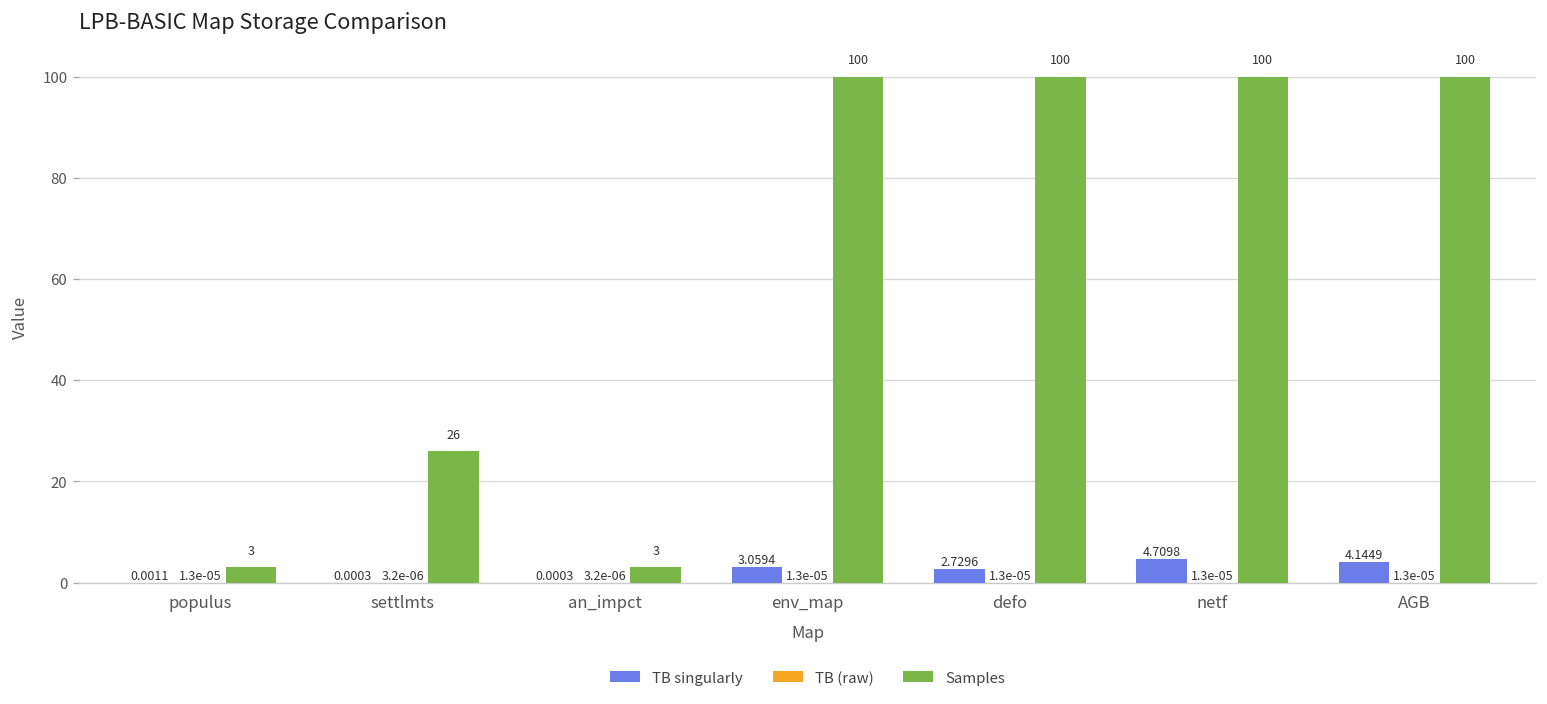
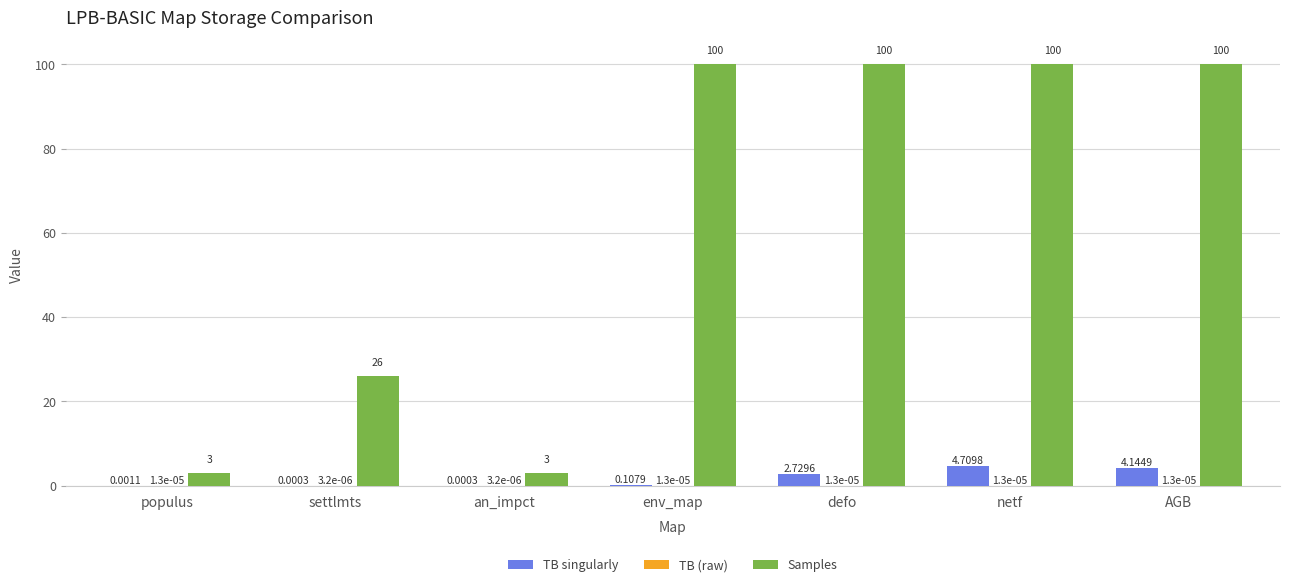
  {
    "TB singularly": {
      "populus": "0.0011",
      "settlmts": "0.0003",
      "an_impct": "0.0003",
-     "env_map": "3.0594",
+     "env_map": "0.1079",
      "defo": "2.7296",
      "netf": "4.7098",
      "AGB": "4.1449"
    },
    "TB (raw)": {
      "populus": "1.3e-05",
      "settlmts": "3.2e-06",
      "an_impct": "3.2e-06",
      "env_map": "1.3e-05",
      "defo": "1.3e-05",
      "netf": "1.3e-05",
      "AGB": "1.3e-05"
    },
    "Samples": {
      "populus": "3",
      "settlmts": "26",
      "an_impct": "3",
      "env_map": "100",
      "defo": "100",
      "netf": "100",
      "AGB": "100"
    }
  }
